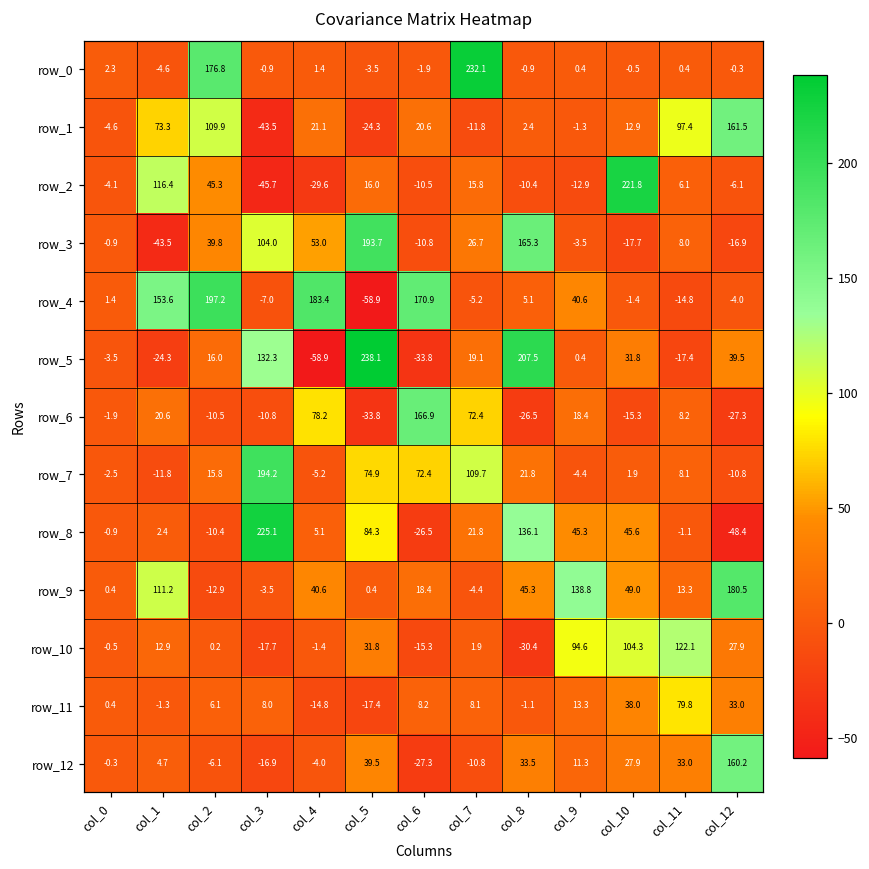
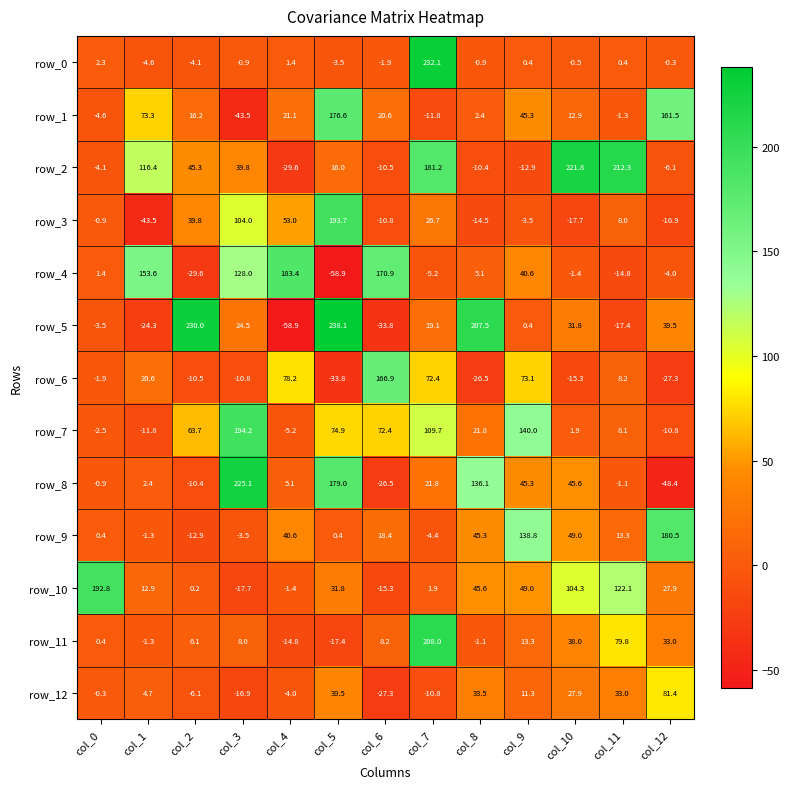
  {
    "row_0": {
      "col_0": 2.3,
      "col_1": -4.6,
-     "col_2": 176.8,
+     "col_2": -4.1,
      "col_3": -0.9,
      "col_4": 1.4,
      "col_5": -3.5,
      "col_6": -1.9,
      "col_7": 232.1,
      "col_8": -0.9,
      "col_9": 0.4,
      "col_10": -0.5,
      "col_11": 0.4,
      "col_12": -0.3
    },
    "row_1": {
      "col_0": -4.6,
      "col_1": 73.3,
-     "col_2": 109.9,
+     "col_2": 16.2,
      "col_3": -43.5,
      "col_4": 21.1,
-     "col_5": -24.3,
+     "col_5": 176.6,
      "col_6": 20.6,
      "col_7": -11.8,
      "col_8": 2.4,
-     "col_9": -1.3,
+     "col_9": 45.3,
      "col_10": 12.9,
-     "col_11": 97.4,
+     "col_11": -1.3,
      "col_12": 161.5
    },
    "row_2": {
      "col_0": -4.1,
      "col_1": 116.4,
      "col_2": 45.3,
-     "col_3": -45.7,
+     "col_3": 39.8,
      "col_4": -29.6,
      "col_5": 16.0,
      "col_6": -10.5,
-     "col_7": 15.8,
+     "col_7": 181.2,
      "col_8": -10.4,
      "col_9": -12.9,
      "col_10": 221.8,
-     "col_11": 6.1,
+     "col_11": 212.3,
      "col_12": -6.1
    },
    "row_3": {
      "col_0": -0.9,
      "col_1": -43.5,
      "col_2": 39.8,
      "col_3": 104.0,
      "col_4": 53.0,
      "col_5": 193.7,
      "col_6": -10.8,
      "col_7": 26.7,
-     "col_8": 165.3,
+     "col_8": -14.5,
      "col_9": -3.5,
      "col_10": -17.7,
      "col_11": 8.0,
      "col_12": -16.9
    },
    "row_4": {
      "col_0": 1.4,
      "col_1": 153.6,
-     "col_2": 197.2,
-     "col_3": -7.0,
+     "col_2": -29.6,
+     "col_3": 128.0,
      "col_4": 183.4,
      "col_5": -58.9,
      "col_6": 170.9,
      "col_7": -5.2,
      "col_8": 5.1,
      "col_9": 40.6,
      "col_10": -1.4,
      "col_11": -14.8,
      "col_12": -4.0
    },
    "row_5": {
      "col_0": -3.5,
      "col_1": -24.3,
-     "col_2": 16.0,
-     "col_3": 132.3,
+     "col_2": 230.0,
+     "col_3": 24.5,
      "col_4": -58.9,
      "col_5": 238.1,
      "col_6": -33.8,
      "col_7": 19.1,
      "col_8": 207.5,
      "col_9": 0.4,
      "col_10": 31.8,
      "col_11": -17.4,
      "col_12": 39.5
    },
    "row_6": {
      "col_0": -1.9,
      "col_1": 20.6,
      "col_2": -10.5,
      "col_3": -10.8,
      "col_4": 78.2,
      "col_5": -33.8,
      "col_6": 166.9,
      "col_7": 72.4,
      "col_8": -26.5,
-     "col_9": 18.4,
+     "col_9": 73.1,
      "col_10": -15.3,
      "col_11": 8.2,
      "col_12": -27.3
    },
    "row_7": {
      "col_0": -2.5,
      "col_1": -11.8,
-     "col_2": 15.8,
+     "col_2": 63.7,
      "col_3": 194.2,
      "col_4": -5.2,
      "col_5": 74.9,
      "col_6": 72.4,
      "col_7": 109.7,
      "col_8": 21.8,
-     "col_9": -4.4,
+     "col_9": 140.0,
      "col_10": 1.9,
      "col_11": 8.1,
      "col_12": -10.8
    },
    "row_8": {
      "col_0": -0.9,
      "col_1": 2.4,
      "col_2": -10.4,
      "col_3": 225.1,
      "col_4": 5.1,
-     "col_5": 84.3,
+     "col_5": 179.0,
      "col_6": -26.5,
      "col_7": 21.8,
      "col_8": 136.1,
      "col_9": 45.3,
      "col_10": 45.6,
      "col_11": -1.1,
      "col_12": -48.4
    },
    "row_9": {
      "col_0": 0.4,
-     "col_1": 111.2,
+     "col_1": -1.3,
      "col_2": -12.9,
      "col_3": -3.5,
      "col_4": 40.6,
      "col_5": 0.4,
      "col_6": 18.4,
      "col_7": -4.4,
      "col_8": 45.3,
      "col_9": 138.8,
      "col_10": 49.0,
      "col_11": 13.3,
      "col_12": 180.5
    },
    "row_10": {
-     "col_0": -0.5,
+     "col_0": 192.8,
      "col_1": 12.9,
      "col_2": 0.2,
      "col_3": -17.7,
      "col_4": -1.4,
      "col_5": 31.8,
      "col_6": -15.3,
      "col_7": 1.9,
-     "col_8": -30.4,
-     "col_9": 94.6,
+     "col_8": 45.6,
+     "col_9": 49.0,
      "col_10": 104.3,
      "col_11": 122.1,
      "col_12": 27.9
    },
    "row_11": {
      "col_0": 0.4,
      "col_1": -1.3,
      "col_2": 6.1,
      "col_3": 8.0,
      "col_4": -14.8,
      "col_5": -17.4,
      "col_6": 8.2,
-     "col_7": 8.1,
+     "col_7": 208.0,
      "col_8": -1.1,
      "col_9": 13.3,
      "col_10": 38.0,
      "col_11": 79.8,
      "col_12": 33.0
    },
    "row_12": {
      "col_0": -0.3,
      "col_1": 4.7,
      "col_2": -6.1,
      "col_3": -16.9,
      "col_4": -4.0,
      "col_5": 39.5,
      "col_6": -27.3,
      "col_7": -10.8,
      "col_8": 33.5,
      "col_9": 11.3,
      "col_10": 27.9,
      "col_11": 33.0,
-     "col_12": 160.2
+     "col_12": 81.4
    }
  }
